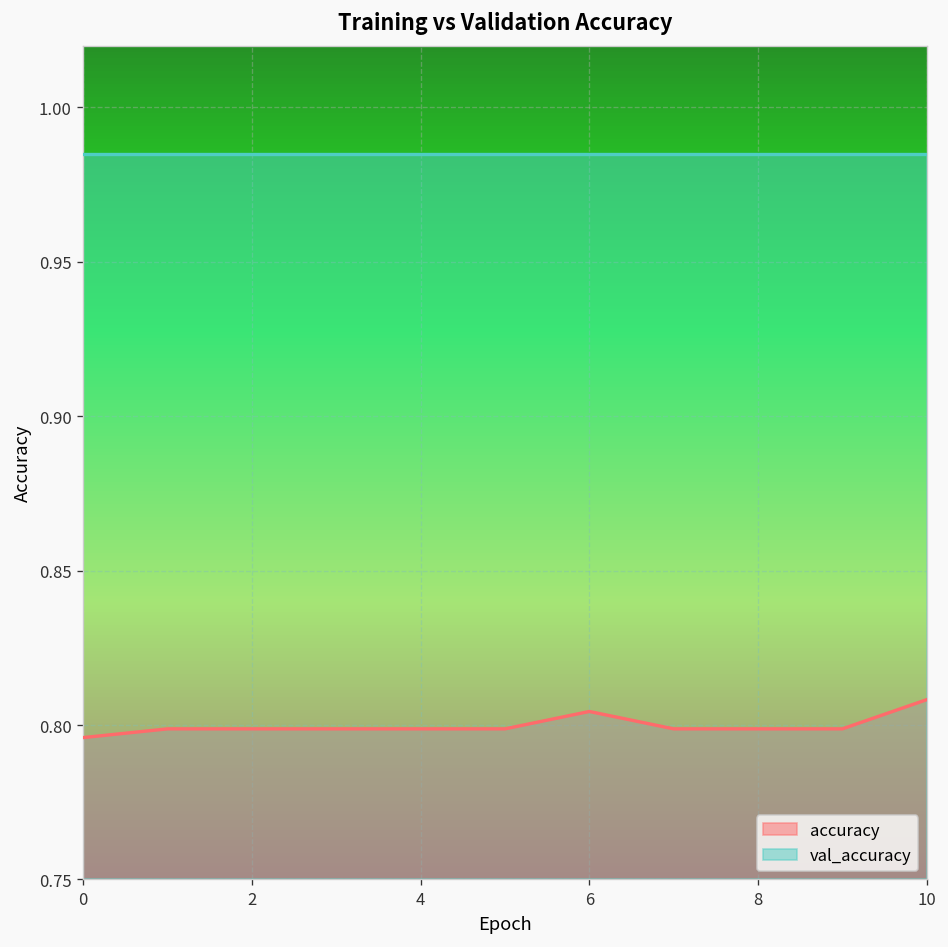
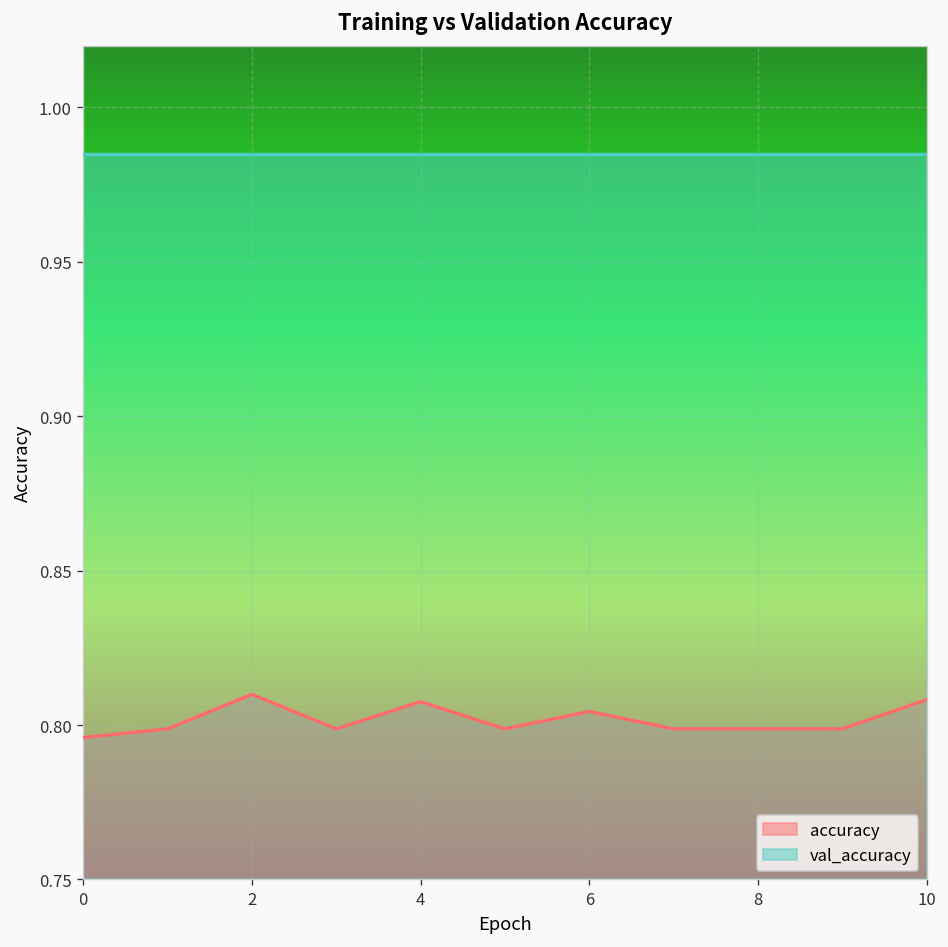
  {
    "accuracy": {
      "0": 0.796,
-     "2": 0.799,
-     "4": 0.799,
+     "2": 0.810,
+     "4": 0.808,
      "6": 0.804,
      "8": 0.799,
      "10": 0.808
    },
    "val_accuracy": {
      "0": 0.985,
      "2": 0.985,
      "4": 0.985,
      "6": 0.985,
      "8": 0.985,
      "10": 0.985
    }
  }
